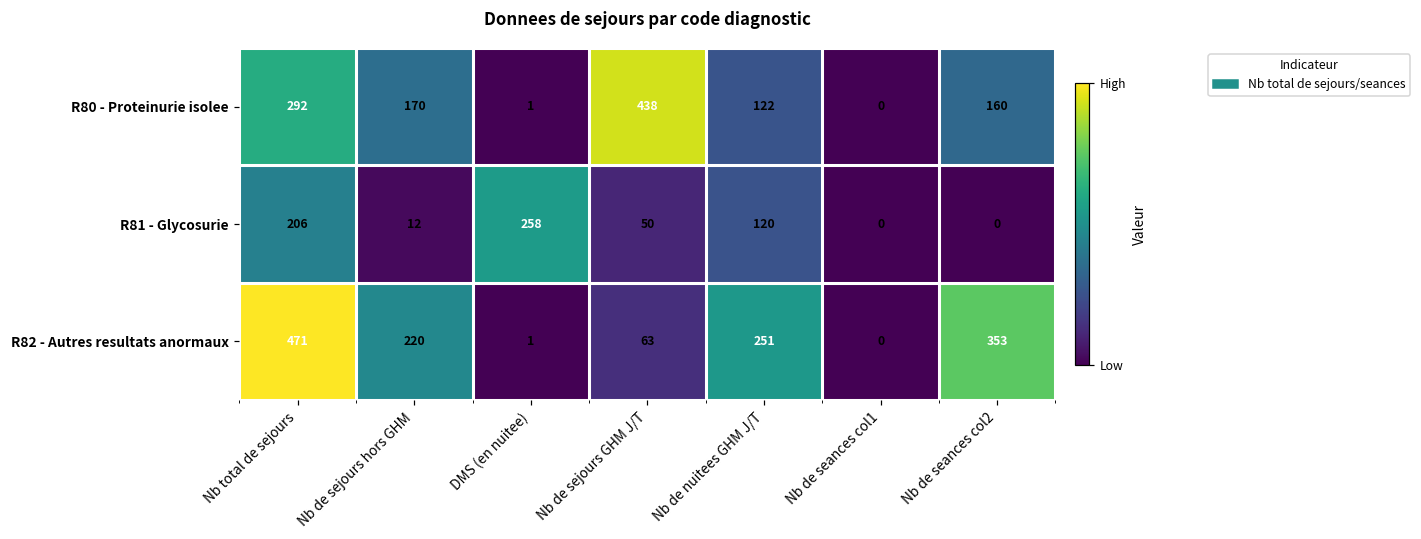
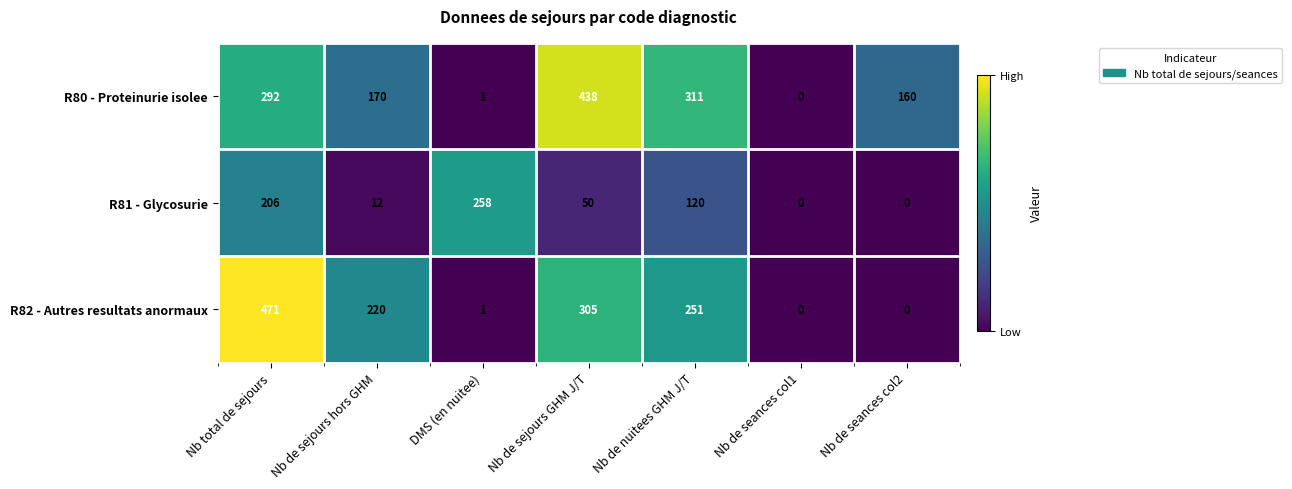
  {
    "R80 - Proteinurie isolee": {
      "Nb total de sejours": 292,
      "Nb de sejours hors GHM": 170,
      "DMS (en nuitee)": 1,
      "Nb de sejours GHM J/T": 438,
-     "Nb de nuitees GHM J/T": 122,
+     "Nb de nuitees GHM J/T": 311,
      "Nb de seances col1": 0,
      "Nb de seances col2": 160
    },
    "R81 - Glycosurie": {
      "Nb total de sejours": 206,
      "Nb de sejours hors GHM": 12,
      "DMS (en nuitee)": 258,
      "Nb de sejours GHM J/T": 50,
      "Nb de nuitees GHM J/T": 120,
      "Nb de seances col1": 0,
      "Nb de seances col2": 0
    },
    "R82 - Autres resultats anormaux": {
      "Nb total de sejours": 471,
      "Nb de sejours hors GHM": 220,
      "DMS (en nuitee)": 1,
-     "Nb de sejours GHM J/T": 63,
+     "Nb de sejours GHM J/T": 305,
      "Nb de nuitees GHM J/T": 251,
      "Nb de seances col1": 0,
-     "Nb de seances col2": 353
+     "Nb de seances col2": 0
    }
  }
